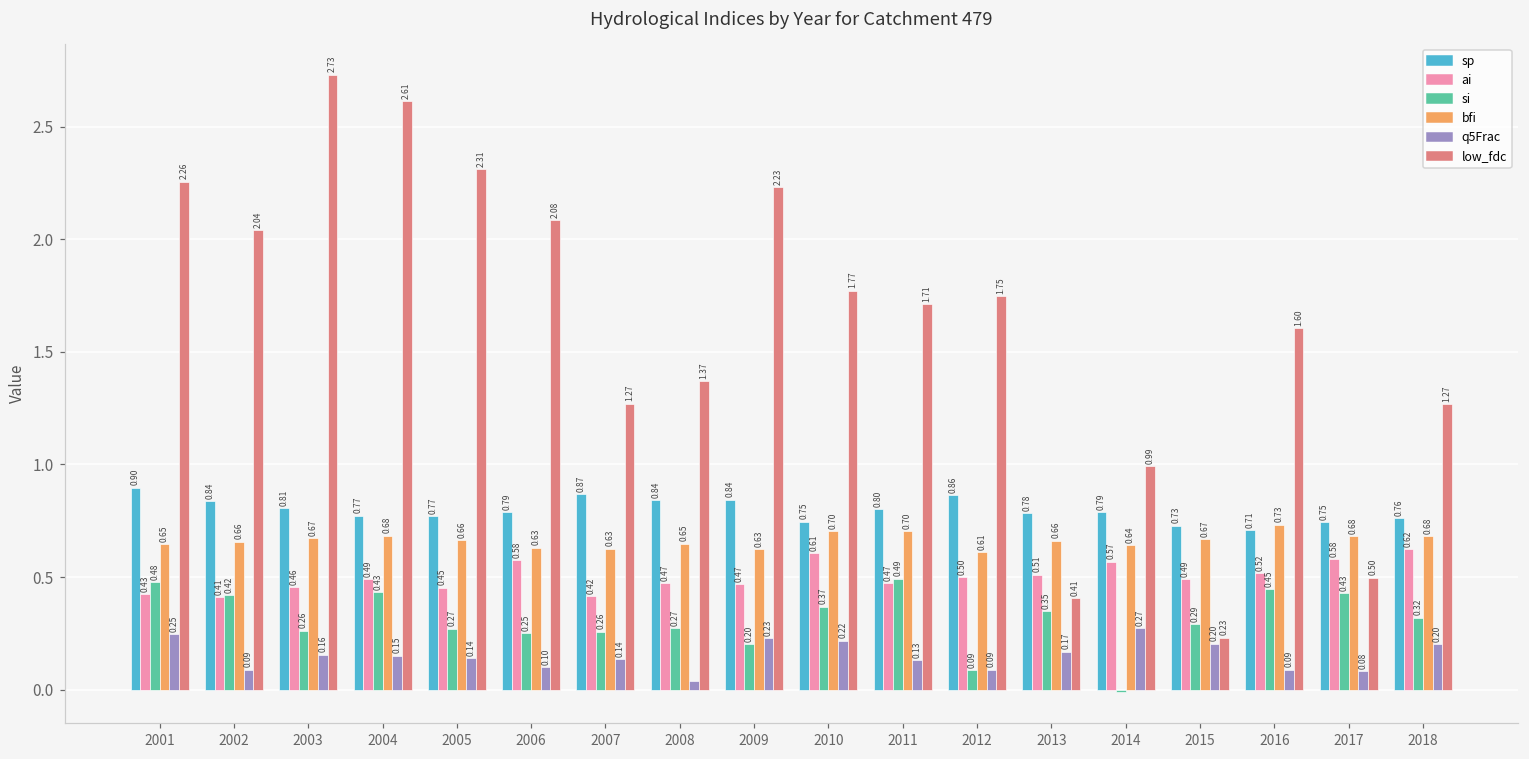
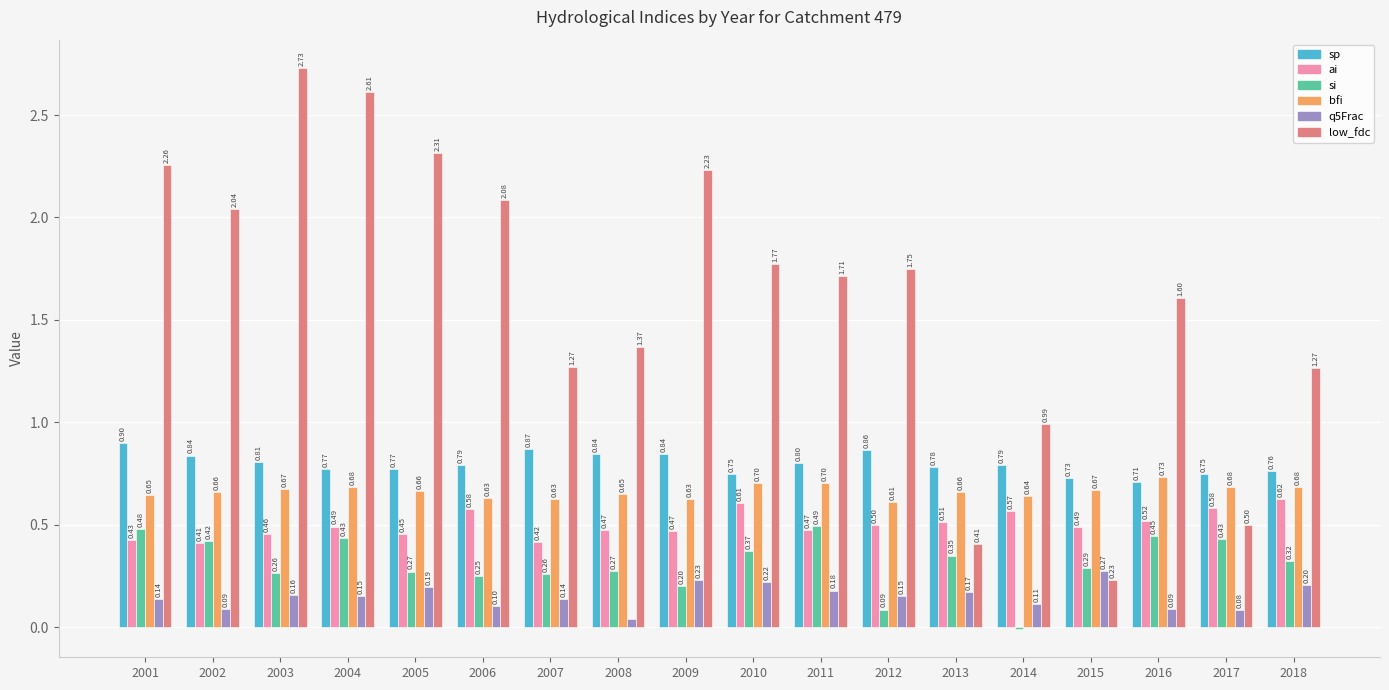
  {
    "q5Frac": {
-     "2001": 0.25,
+     "2001": 0.14,
      "2002": 0.09,
      "2003": 0.16,
      "2004": 0.15,
-     "2005": 0.14,
+     "2005": 0.19,
      "2006": 0.10,
      "2007": 0.14,
      "2009": 0.23,
      "2010": 0.22,
-     "2011": 0.13,
-     "2012": 0.09,
+     "2011": 0.18,
+     "2012": 0.15,
      "2013": 0.17,
-     "2014": 0.27,
-     "2015": 0.20,
+     "2014": 0.11,
+     "2015": 0.27,
      "2016": 0.09,
      "2017": 0.08,
      "2018": 0.20
    }
  }
